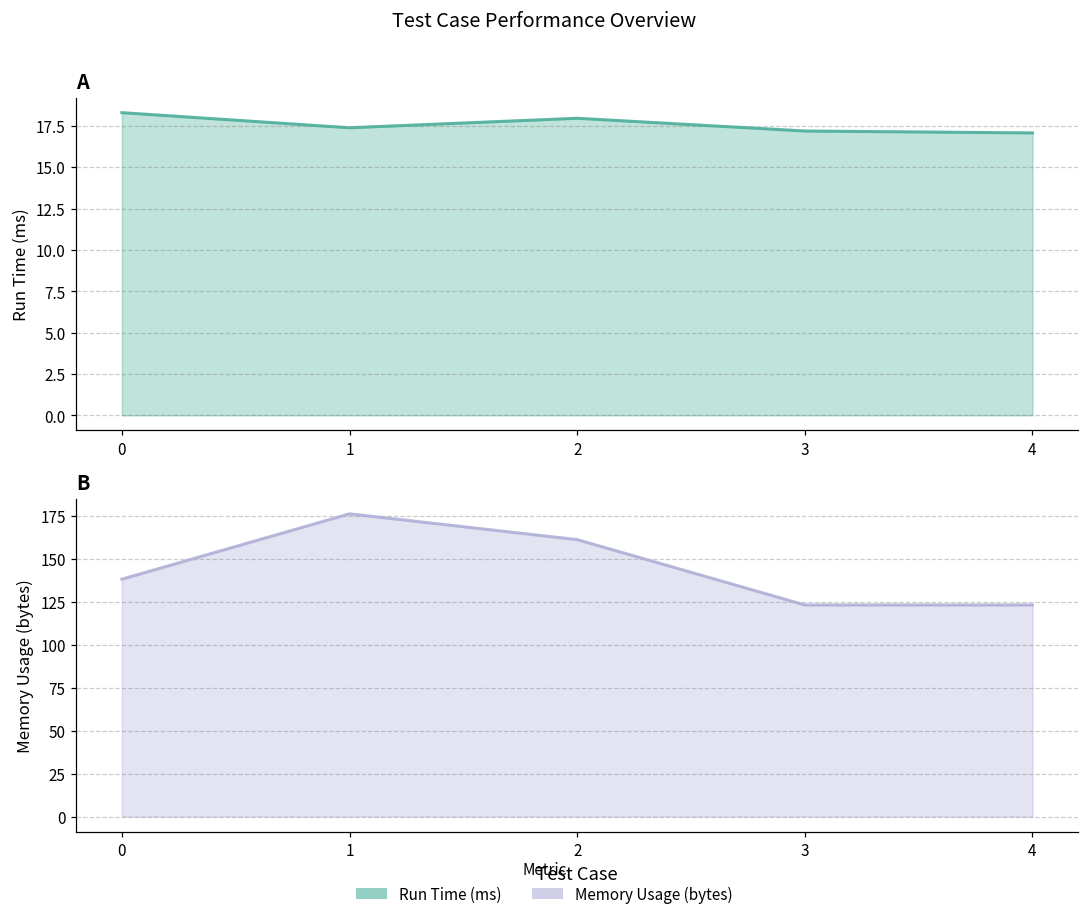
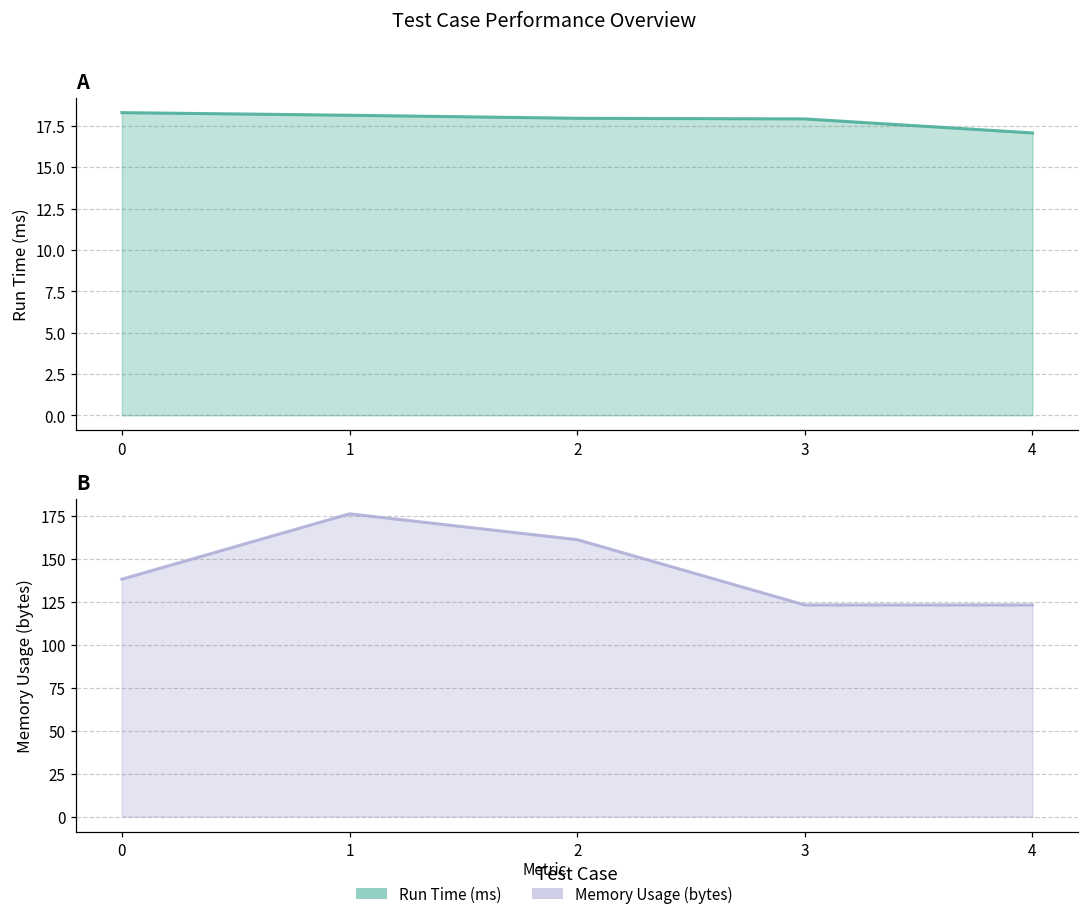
  {
    "A": {
      "0": 18.3,
-     "1": 17.4,
+     "1": 18.1,
      "2": 18.0,
-     "3": 17.2,
+     "3": 17.9,
      "4": 17.1
    },
    "B": {
      "0": 138,
      "1": 176,
      "2": 161,
      "3": 123,
      "4": 123
    }
  }
